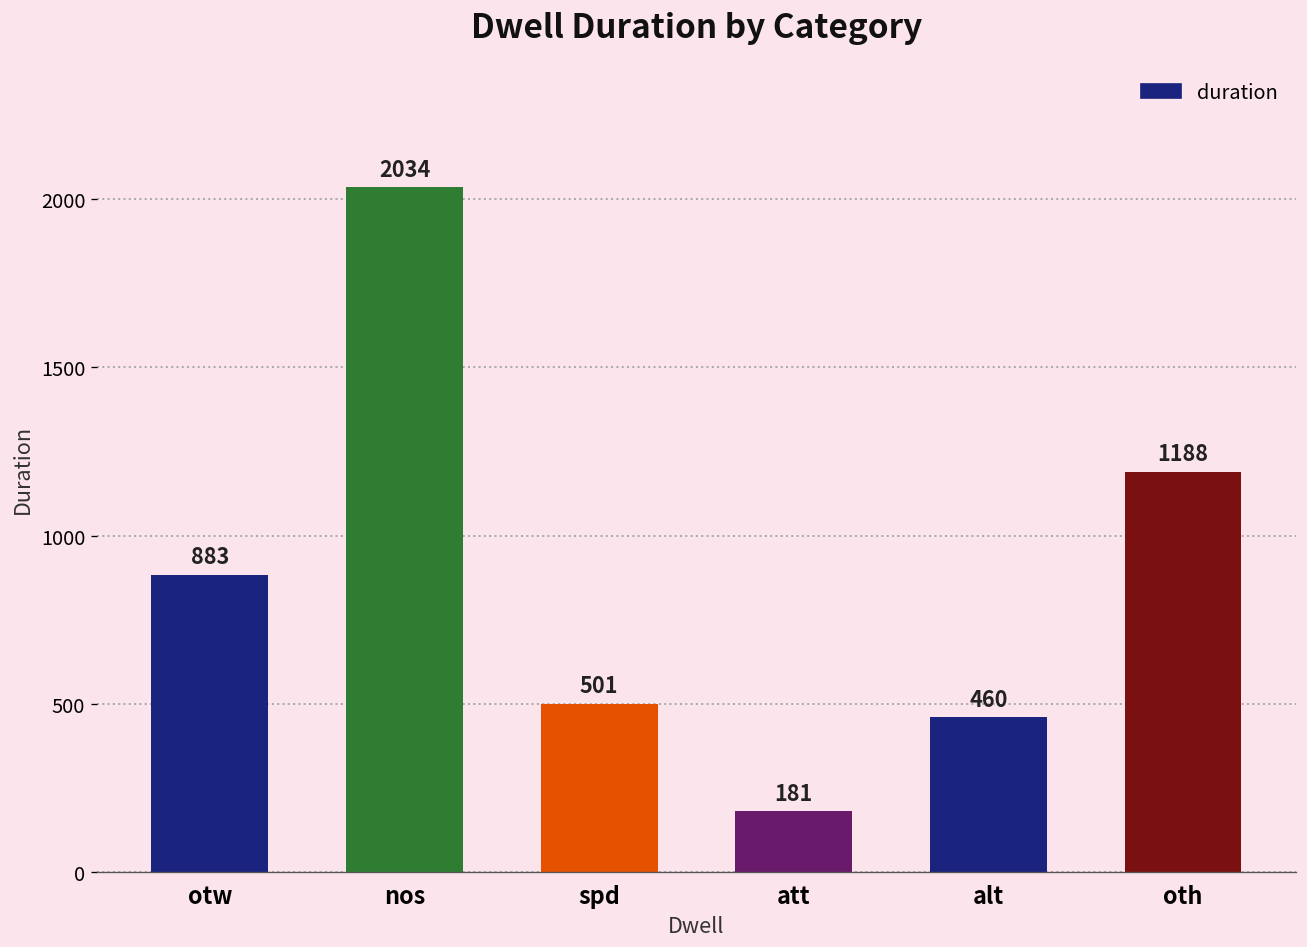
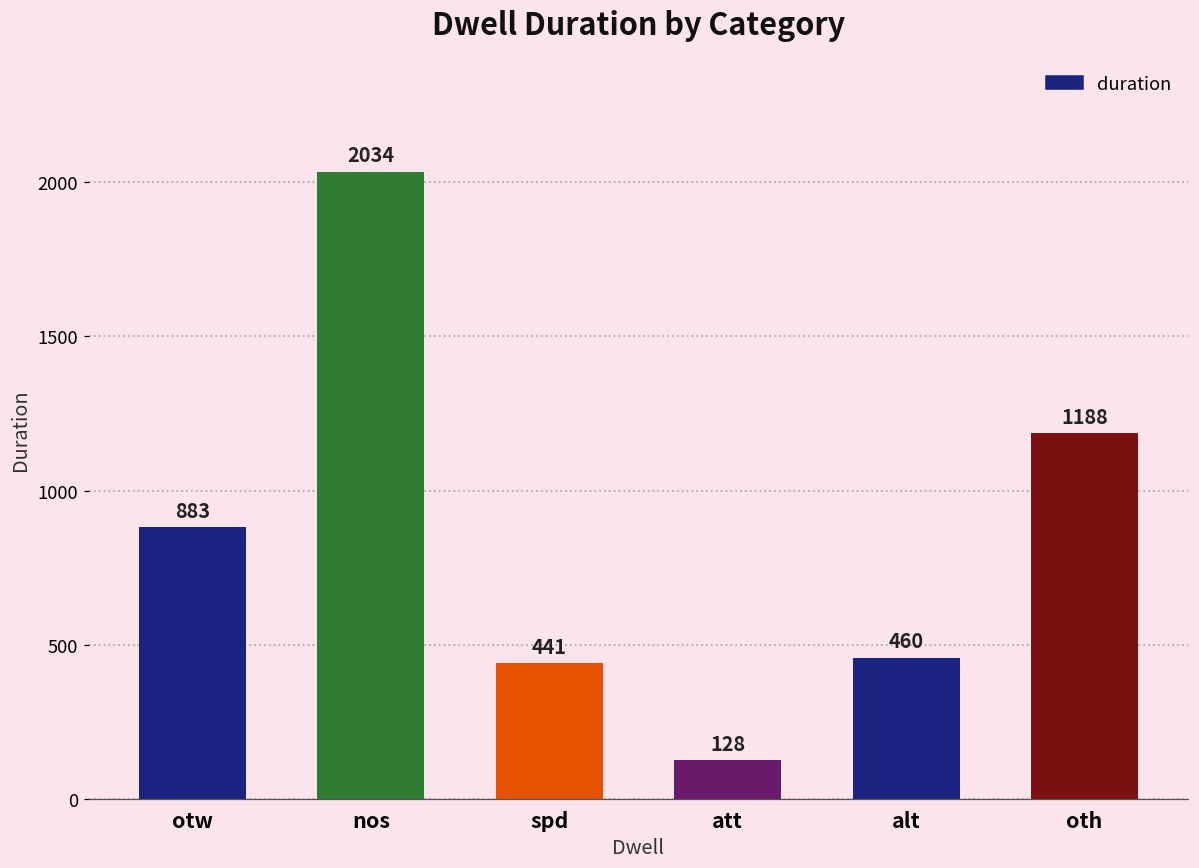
  {
    "otw": 883,
    "nos": 2034,
-   "spd": 501,
-   "att": 181,
+   "spd": 441,
+   "att": 128,
    "alt": 460,
    "oth": 1188
  }
